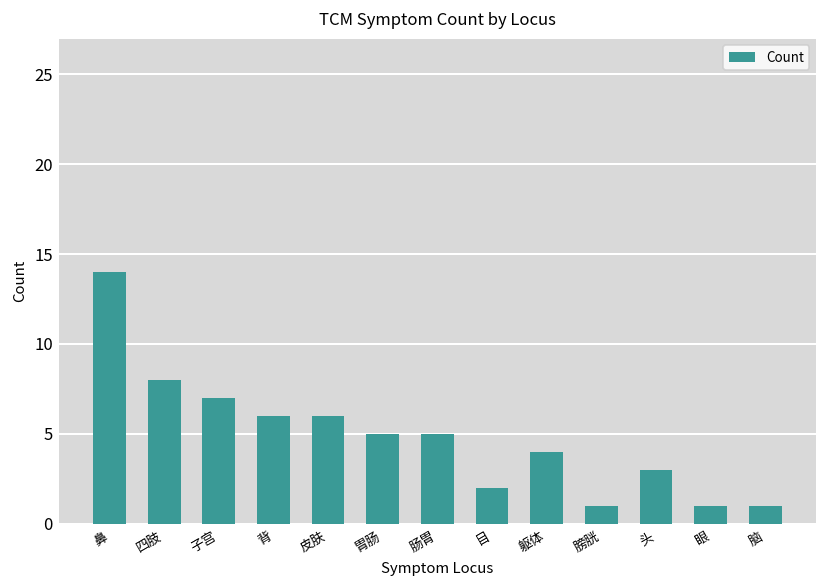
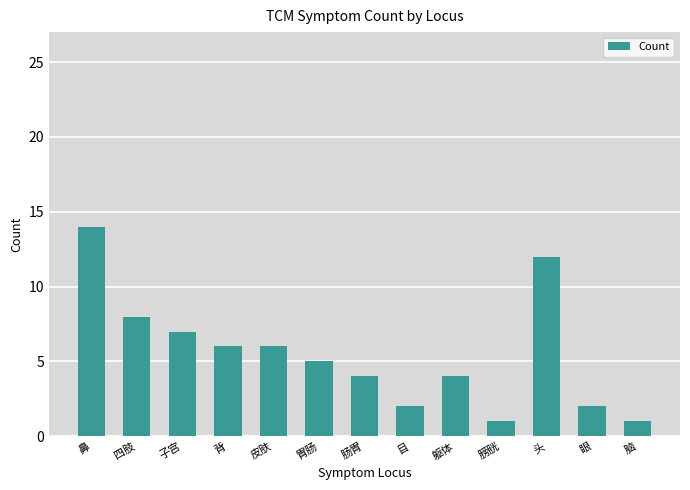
  {
    "鼻": 14,
    "四肢": 8,
    "子宫": 7,
    "背": 6,
    "皮肤": 6,
    "胃肠": 5,
-   "肠胃": 5,
+   "肠胃": 4,
    "目": 2,
    "躯体": 4,
    "膀胱": 1,
-   "头": 3,
-   "眼": 1,
+   "头": 12,
+   "眼": 2,
    "脑": 1
  }
